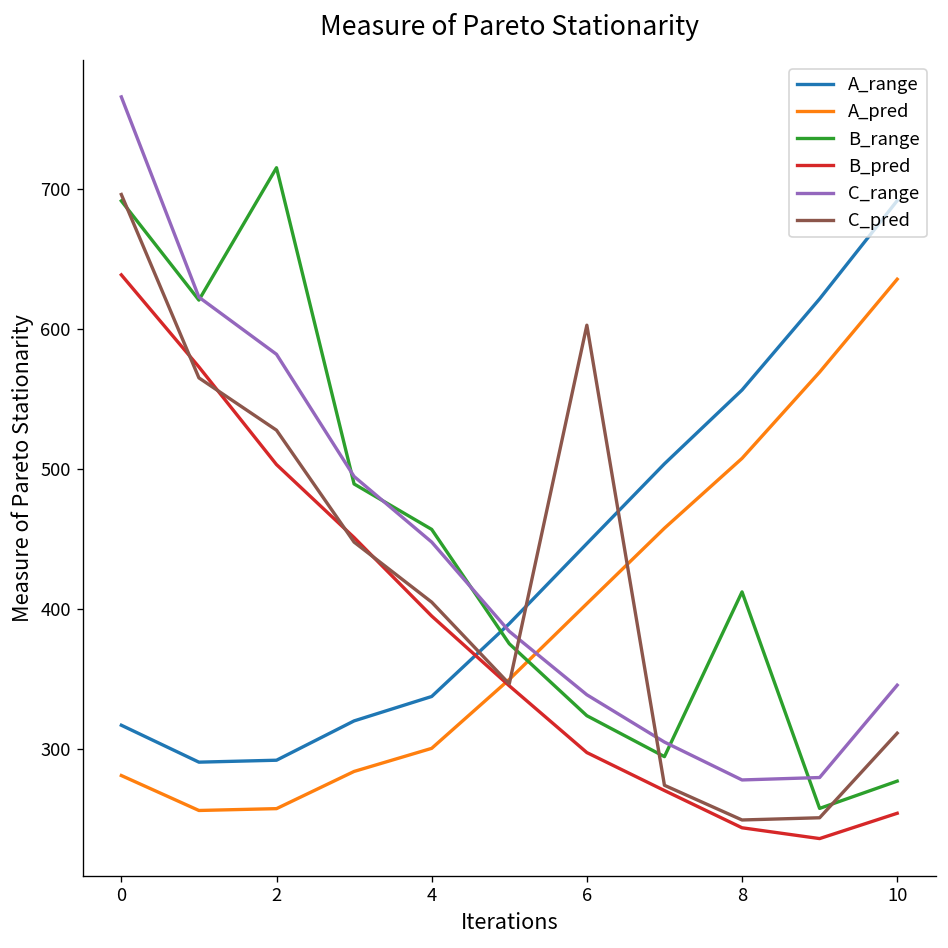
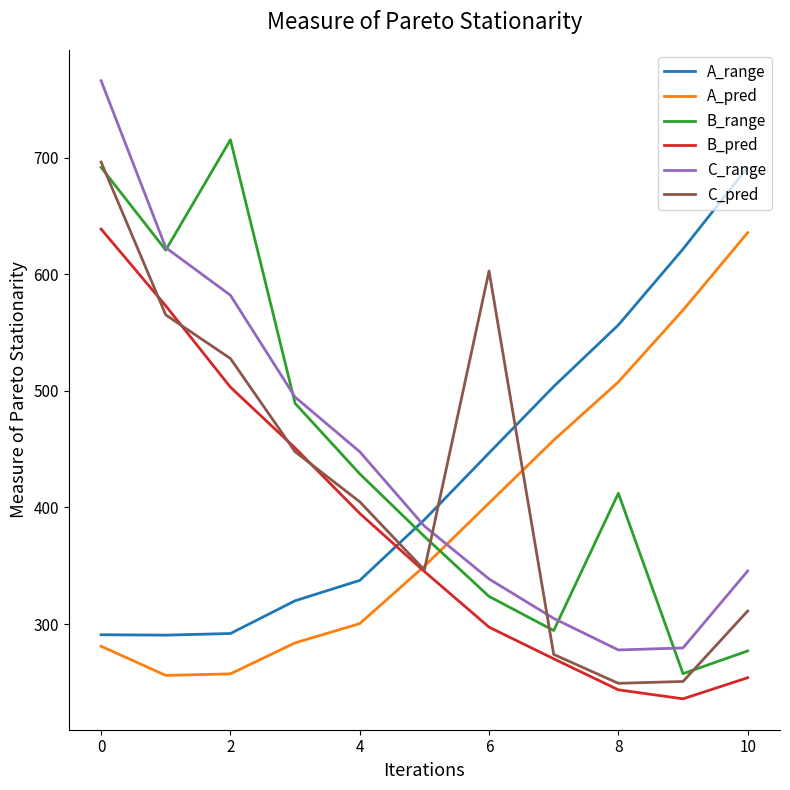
  {
    "A_range": {
-     "0": 317,
+     "0": 291,
      "2": 292,
      "4": 337,
      "6": 447,
      "8": 556
    },
    "A_pred": {
      "0": 281,
      "2": 257,
      "4": 300,
      "6": 404,
      "8": 508,
      "10": 636
    },
    "B_range": {
      "0": 692,
      "2": 715,
-     "4": 457,
+     "4": 429,
      "6": 324,
      "8": 412,
      "10": 277
    },
    "B_pred": {
      "0": 639,
      "2": 503,
      "4": 395,
      "6": 297,
      "8": 244,
      "10": 254
    },
    "C_range": {
      "0": 766,
      "2": 582,
      "4": 448,
      "6": 339,
      "8": 278,
      "10": 346
    },
    "C_pred": {
      "0": 696,
      "2": 528,
      "4": 405,
      "6": 603,
      "8": 249,
      "10": 311
    }
  }
